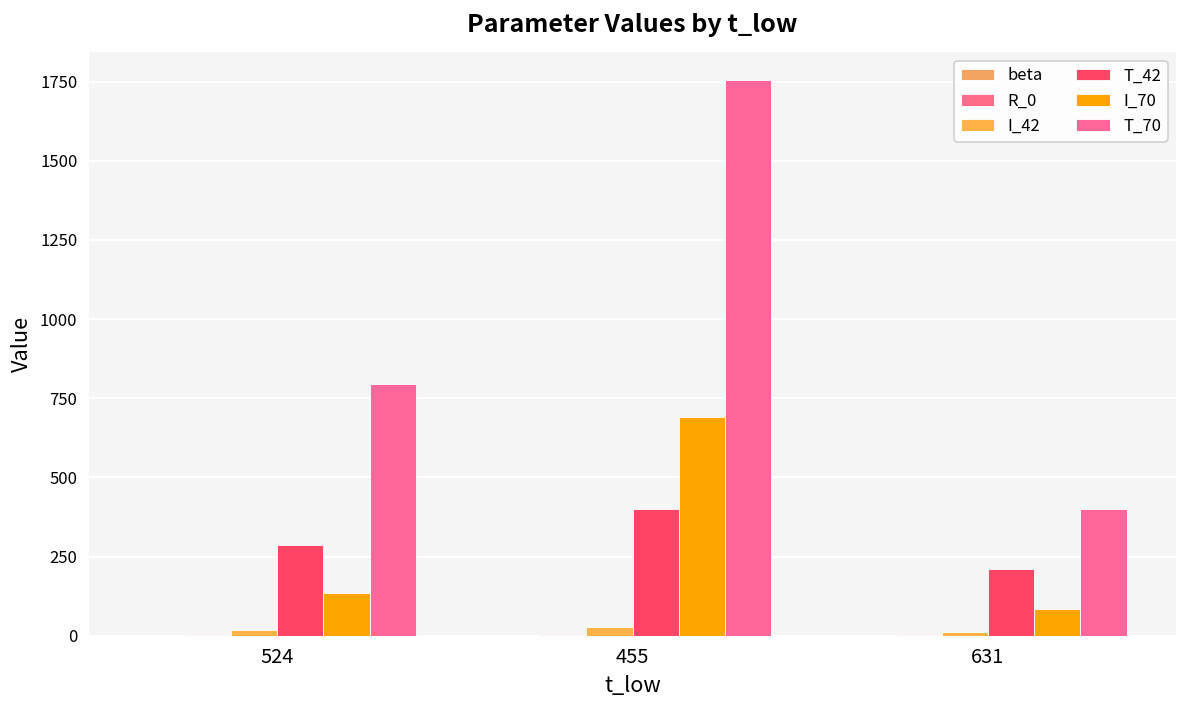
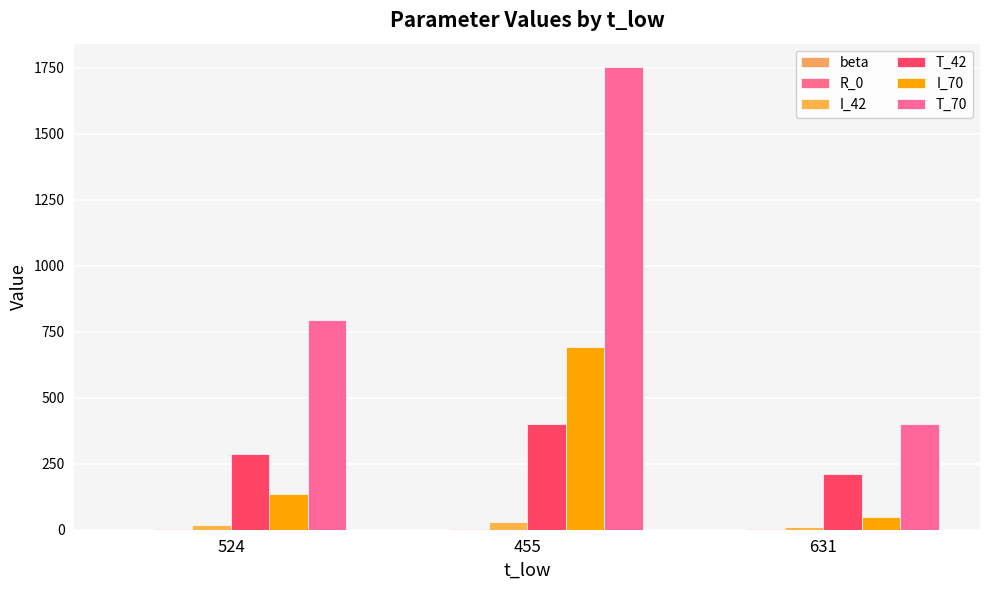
  {
    "I_70": {
      "524": 130,
      "455": 690,
-     "631": 80
+     "631": 50
    }
  }
